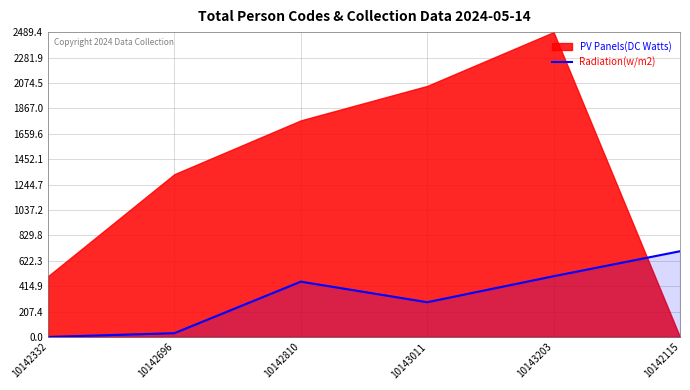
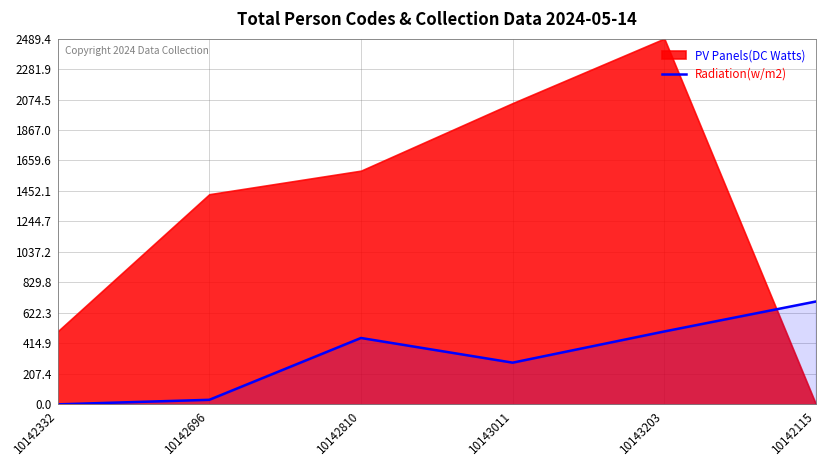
  {
    "PV Panels(DC Watts)": {
      "10142332": 500,
-     "10142696": 1330,
-     "10142810": 1770,
+     "10142696": 1430,
+     "10142810": 1590,
      "10143011": 2050,
      "10143203": 2490,
      "10142115": 0
    },
    "Radiation(w/m2)": {
      "10142332": 0,
      "10142696": 30,
      "10142810": 450,
      "10143011": 280,
      "10143203": 500,
      "10142115": 700
    }
  }
